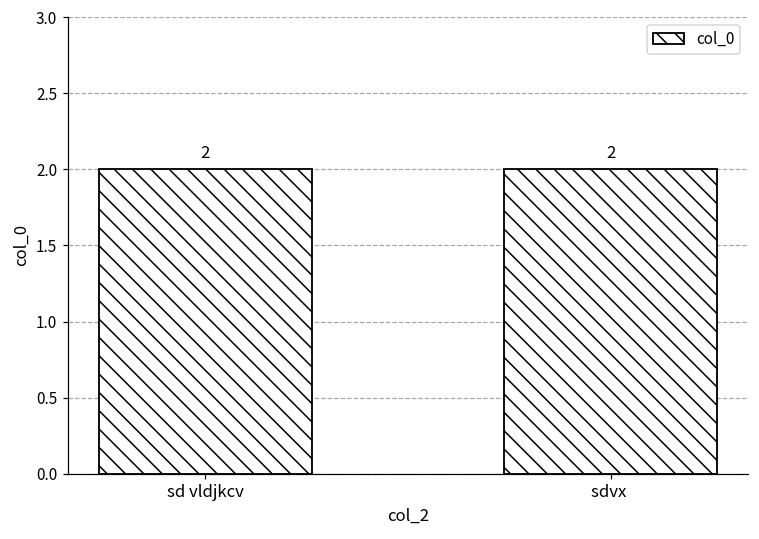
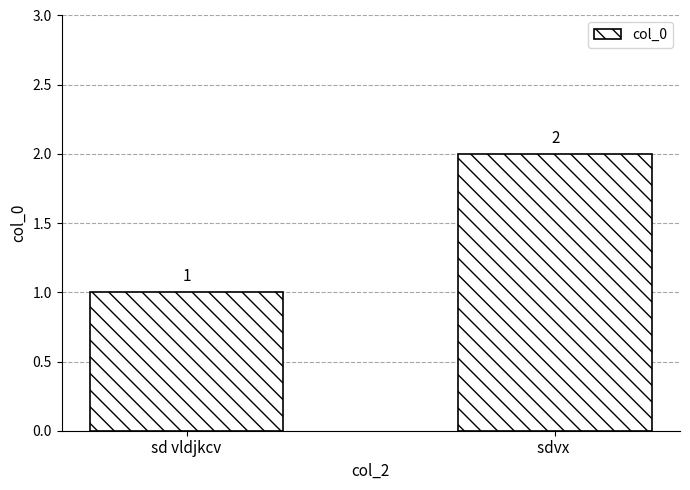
  {
-   "sd vldjkcv": 2,
+   "sd vldjkcv": 1,
    "sdvx": 2
  }
